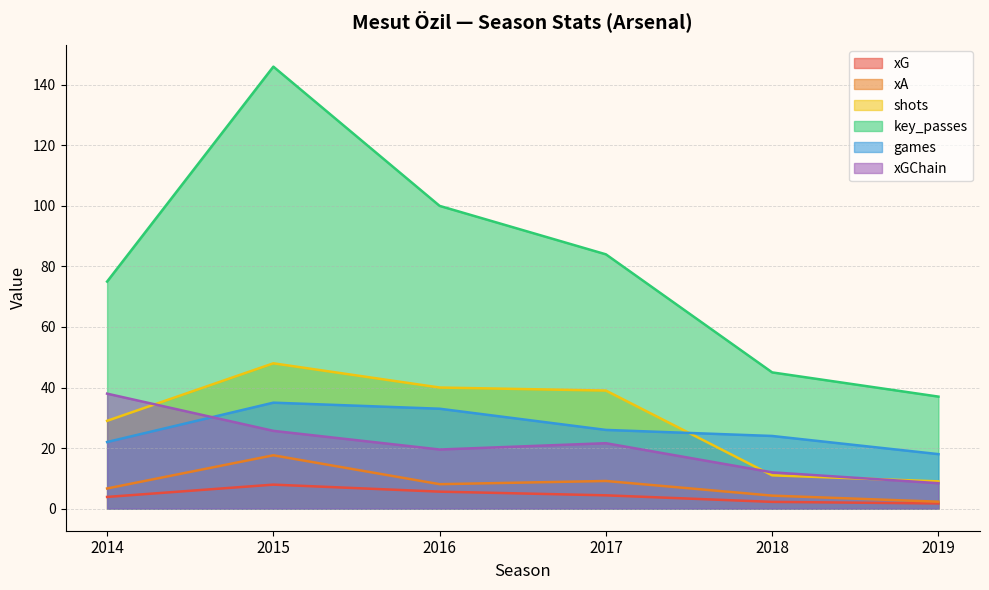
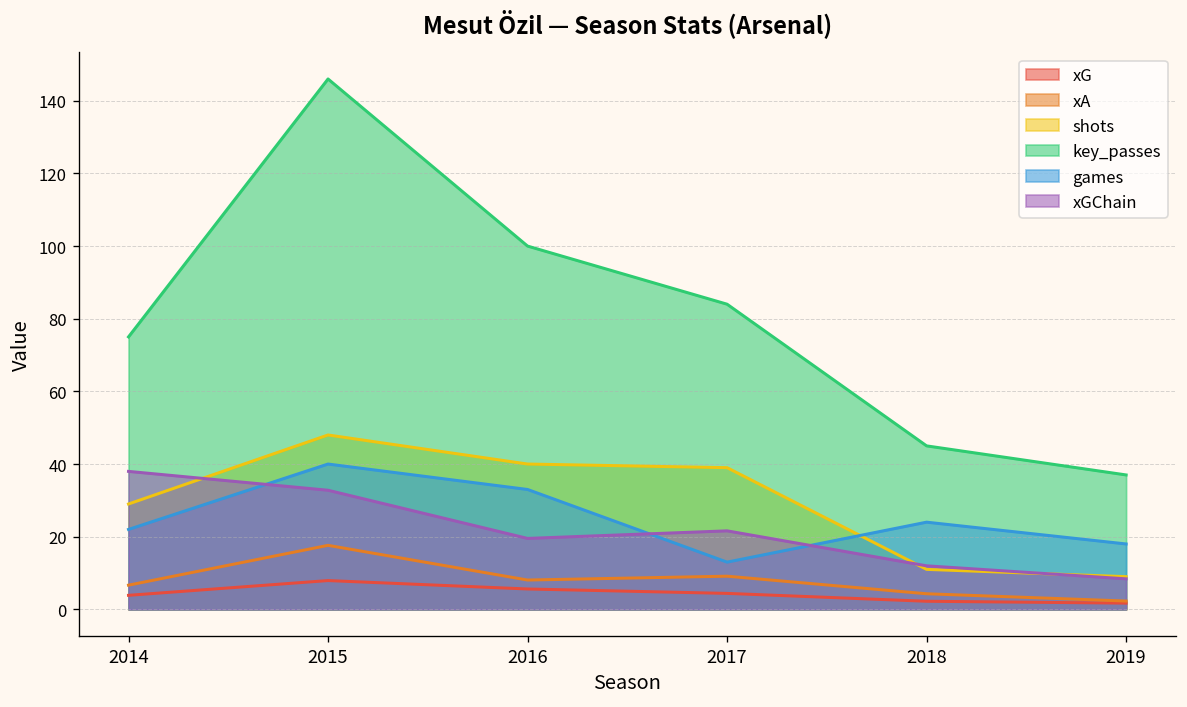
  {
    "shots": {
      "2014": 29,
      "2015": 48,
      "2016": 40,
      "2017": 39,
      "2018": 11
    },
    "key_passes": {
      "2014": 75,
      "2015": 146,
      "2016": 100,
      "2017": 84,
      "2018": 45,
      "2019": 37
    },
    "games": {
      "2014": 22,
-     "2015": 35,
+     "2015": 40,
      "2016": 33,
-     "2017": 26,
+     "2017": 13,
      "2018": 24,
      "2019": 18
    },
    "xGChain": {
      "2014": 38,
-     "2015": 26,
+     "2015": 33,
      "2016": 20,
      "2017": 22,
      "2018": 12
    }
  }
